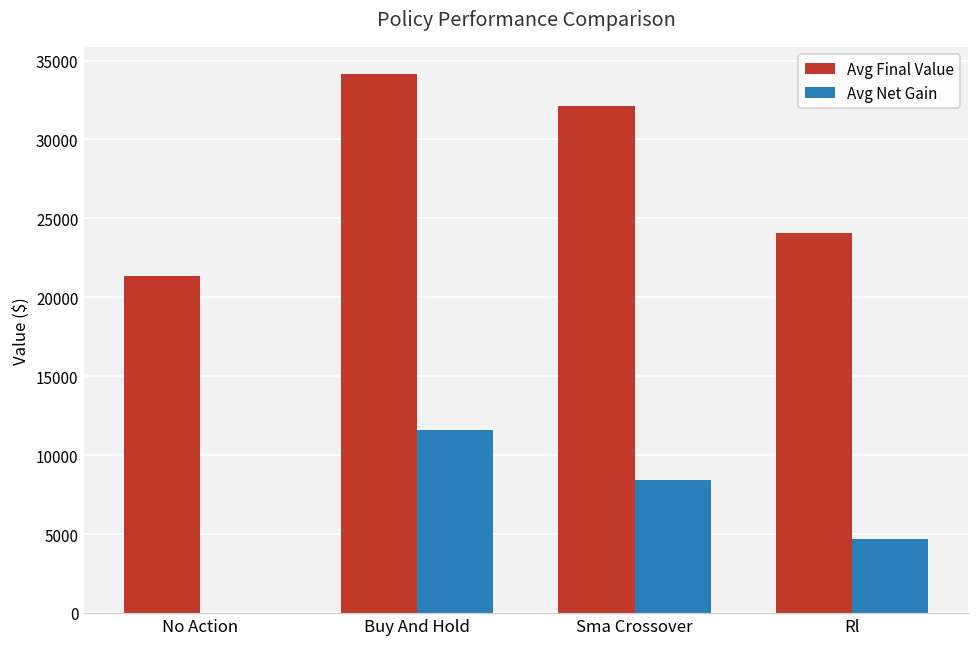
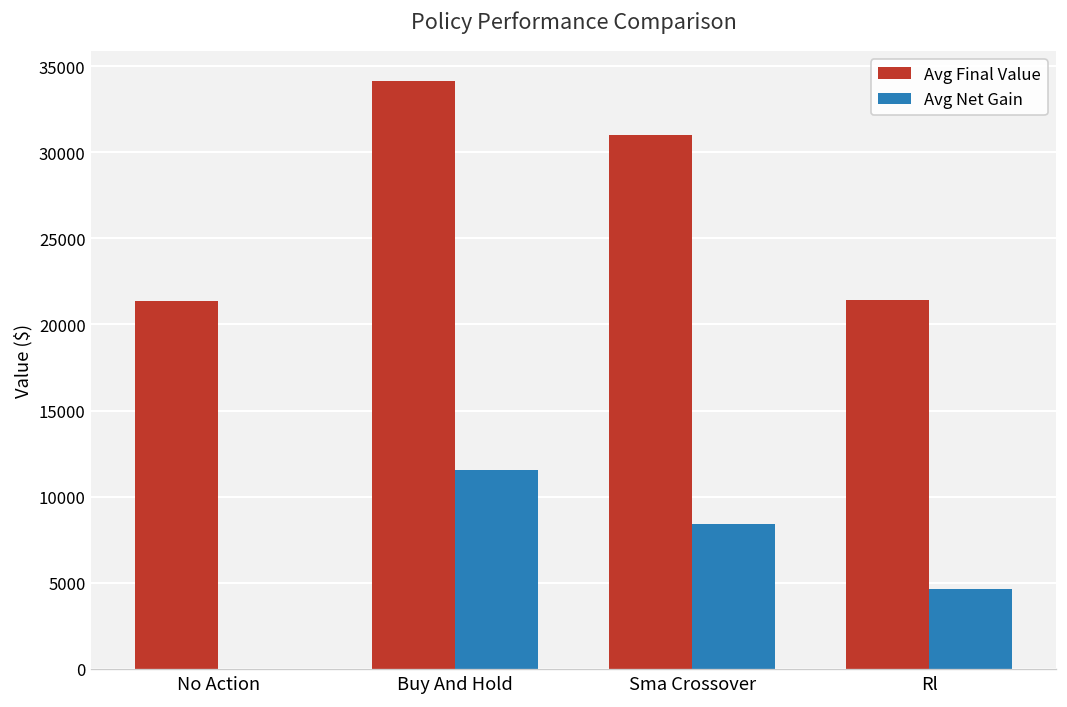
  {
    "Avg Final Value": {
      "No Action": 21400,
      "Buy And Hold": 34200,
-     "Sma Crossover": 32100,
-     "Rl": 24100
+     "Sma Crossover": 31000,
+     "Rl": 21400
    },
    "Avg Net Gain": {
      "No Action": 0,
      "Buy And Hold": 11600,
      "Sma Crossover": 8400,
      "Rl": 4700
    }
  }
